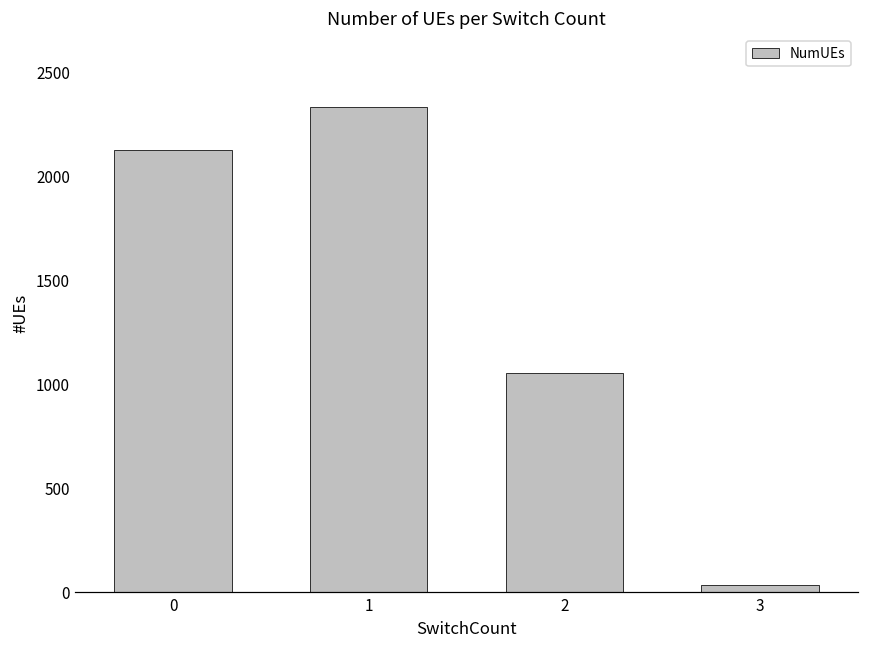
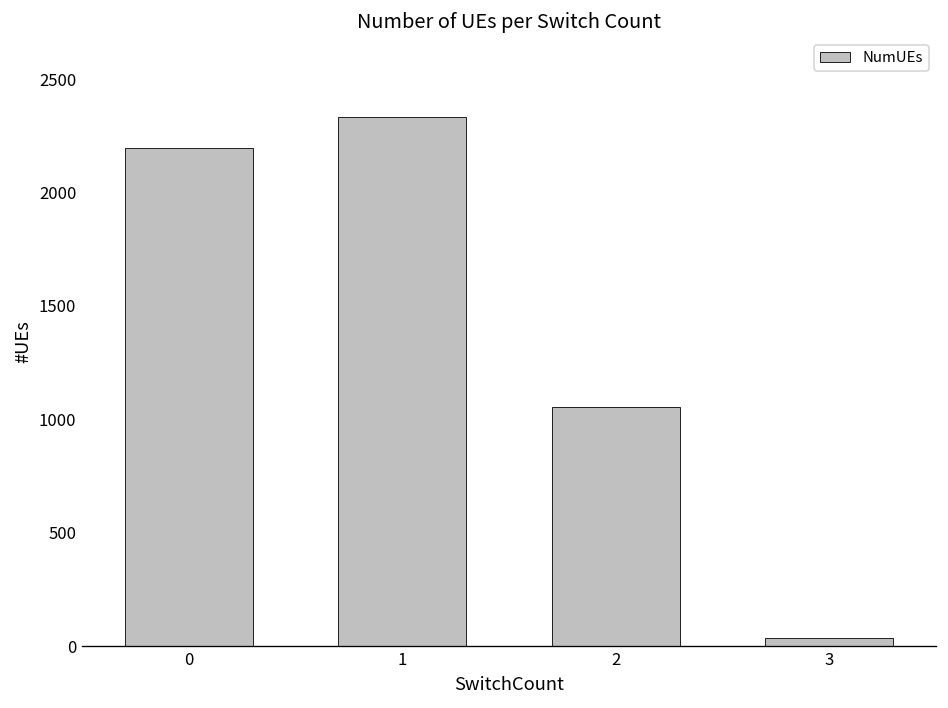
  {
-   "0": 2130,
+   "0": 2200,
    "1": 2330,
    "2": 1060,
    "3": 40
  }
